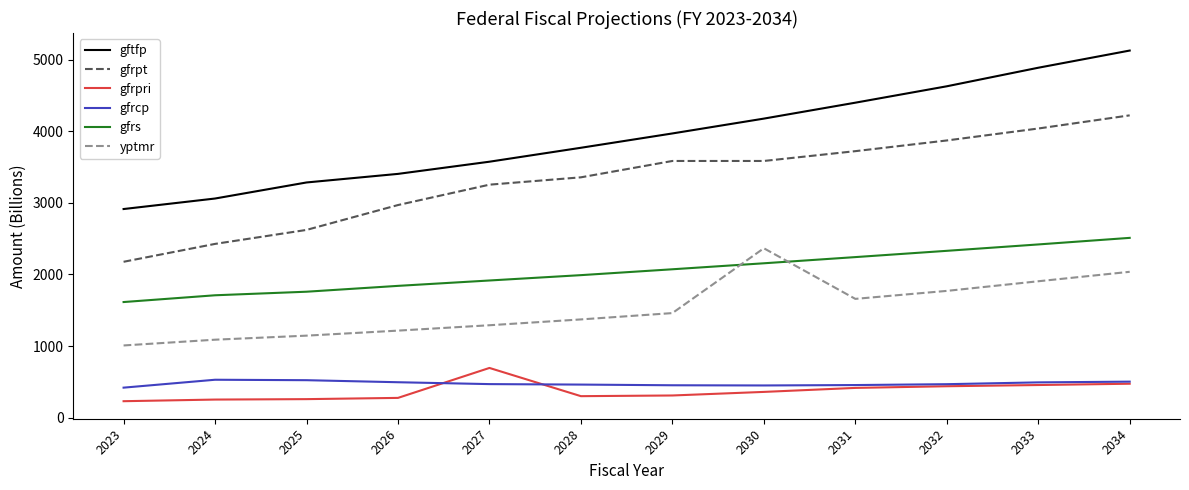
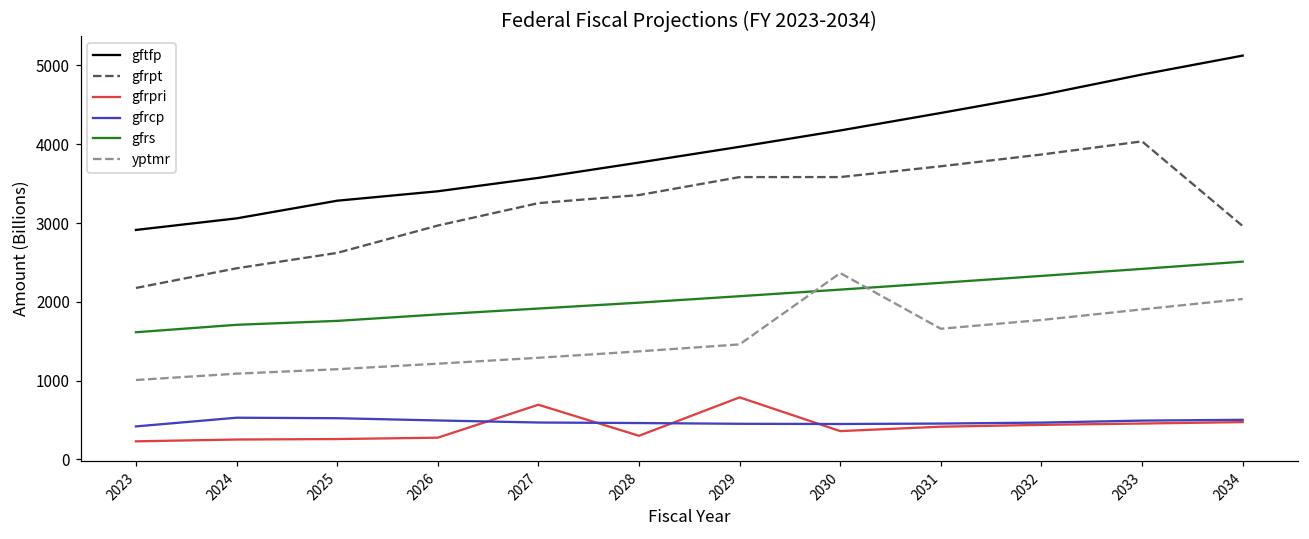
  {
    "gftfp": {
      "2023": 2900,
      "2024": 3100,
      "2025": 3300,
      "2026": 3400,
      "2027": 3600,
      "2028": 3800,
      "2029": 4000,
      "2030": 4200,
      "2031": 4400,
      "2032": 4600,
      "2033": 4900,
      "2034": 5100
    },
    "gfrpt": {
      "2023": 2200,
      "2024": 2400,
      "2025": 2600,
      "2026": 3000,
      "2027": 3300,
      "2028": 3400,
      "2029": 3600,
      "2030": 3600,
      "2031": 3700,
      "2032": 3900,
      "2033": 4000,
-     "2034": 4200
+     "2034": 3000
    },
    "gfrpri": {
      "2023": 200,
      "2024": 300,
      "2025": 300,
      "2026": 300,
      "2027": 700,
      "2028": 300,
-     "2029": 300,
+     "2029": 800,
      "2030": 400,
      "2031": 400,
      "2033": 500
    },
    "gfrcp": {
      "2023": 400,
      "2024": 500,
      "2025": 500,
      "2026": 500,
      "2027": 500,
      "2028": 500,
      "2029": 500,
      "2030": 500,
      "2031": 500,
      "2033": 500
    },
    "gfrs": {
      "2023": 1600,
      "2024": 1700,
      "2025": 1800,
      "2026": 1800,
      "2027": 1900,
      "2028": 2000,
      "2029": 2100,
      "2030": 2200,
      "2031": 2200,
      "2032": 2300,
      "2033": 2400,
      "2034": 2500
    },
    "yptmr": {
      "2023": 1000,
      "2024": 1100,
      "2025": 1100,
      "2026": 1200,
      "2027": 1300,
      "2028": 1400,
      "2029": 1500,
      "2030": 2400,
      "2031": 1700,
      "2032": 1800,
      "2033": 1900,
      "2034": 2000
    }
  }
